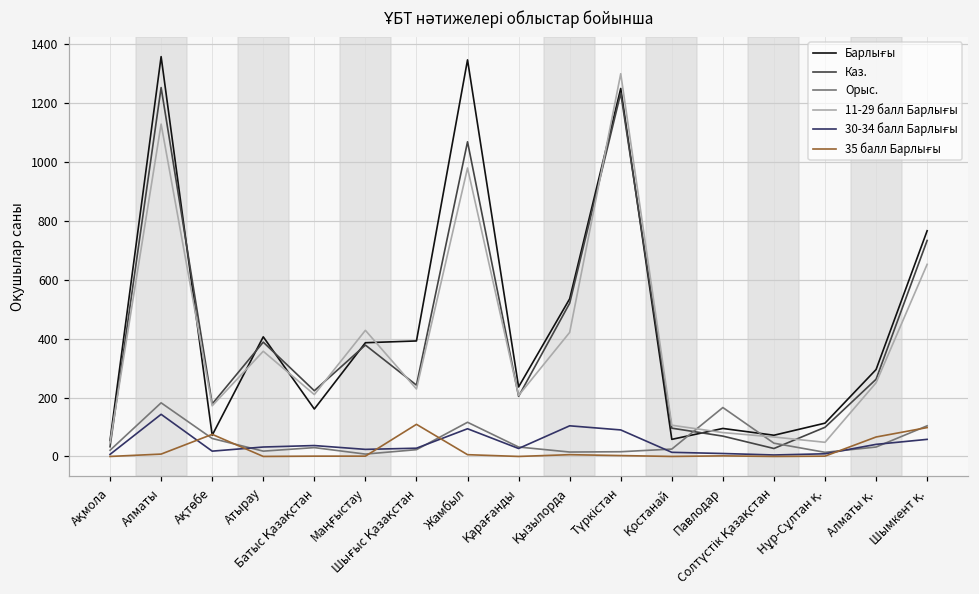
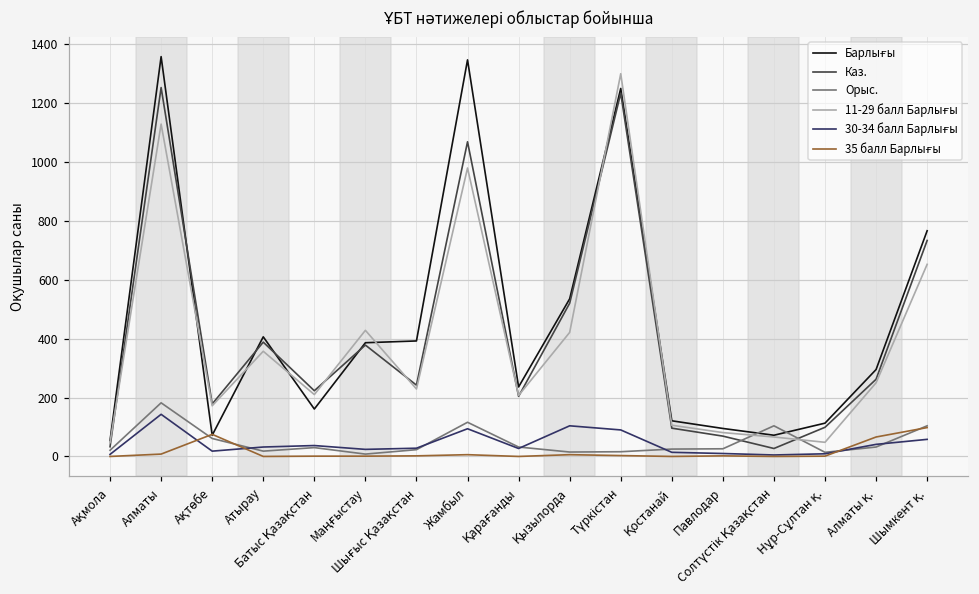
  {
    "Барлығы": {
      "Алматы": 1360,
      "Атырау": 410,
      "Батыс Қазақстан": 160,
      "Шығыс Қазақстан": 390,
      "Жамбыл": 1350,
      "Қарағанды": 240,
      "Қызылорда": 540,
      "Түркістан": 1250,
-     "Қостанай": 60,
+     "Қостанай": 120,
      "Павлодар": 100,
      "Нұр-Сұлтан қ.": 110,
      "Алматы қ.": 300,
      "Шымкент қ.": 770
    },
    "Орыс.": {
      "Ақмола": 20,
      "Алматы": 180,
      "Ақтөбе": 60,
      "Атырау": 20,
      "Жамбыл": 120,
      "Түркістан": 20,
      "Қостанай": 30,
-     "Павлодар": 170,
-     "Солтүстік Қазақстан": 50
+     "Павлодар": 30,
+     "Солтүстік Қазақстан": 100
    },
    "11-29 балл Барлығы": {
      "Алматы": 1130,
      "Атырау": 360,
      "Батыс Қазақстан": 210,
      "Маңғыстау": 430,
      "Шығыс Қазақстан": 230,
      "Жамбыл": 980,
      "Қызылорда": 420,
      "Түркістан": 1300,
      "Қостанай": 110,
      "Павлодар": 80,
      "Нұр-Сұлтан қ.": 50,
      "Алматы қ.": 250,
      "Шымкент қ.": 650
    },
    "35 балл Барлығы": {
      "Алматы": 10,
      "Атырау": 0,
      "Батыс Қазақстан": 0,
-     "Шығыс Қазақстан": 110,
+     "Шығыс Қазақстан": 0,
      "Жамбыл": 10,
      "Қарағанды": 0,
      "Түркістан": 0,
      "Қостанай": 0,
      "Алматы қ.": 70
    }
  }
